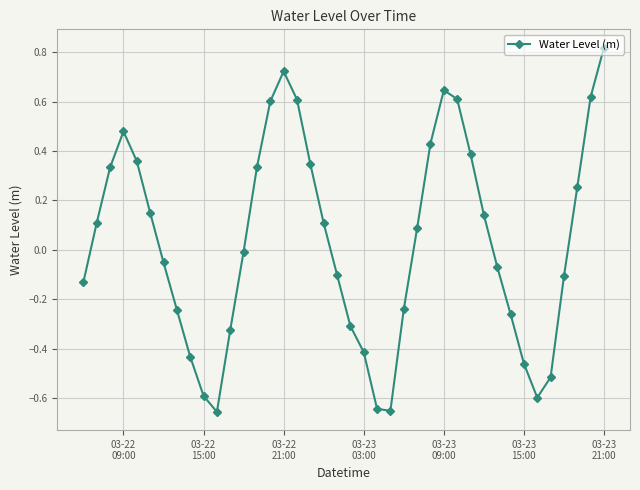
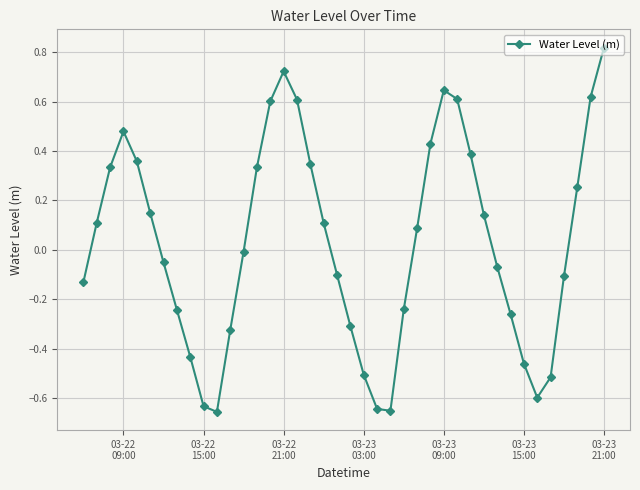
  {
    "03-22 09:00": 0.48,
-   "03-22 15:00": -0.59,
+   "03-22 15:00": -0.63,
    "03-22 21:00": 0.72,
-   "03-23 03:00": -0.41,
+   "03-23 03:00": -0.51,
    "03-23 09:00": 0.65,
    "03-23 15:00": -0.46
  }
